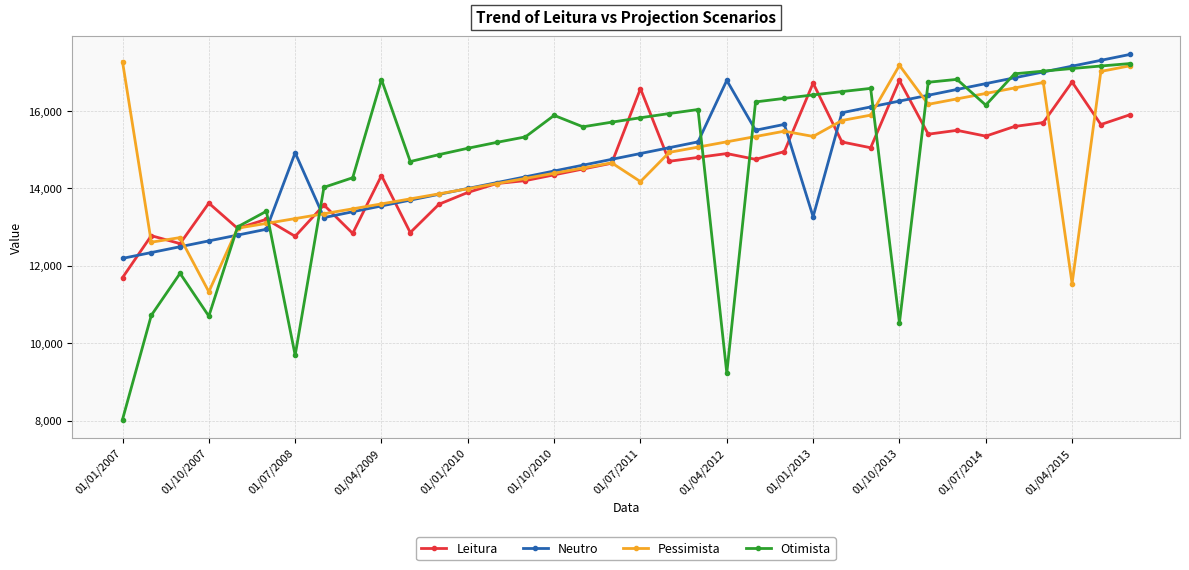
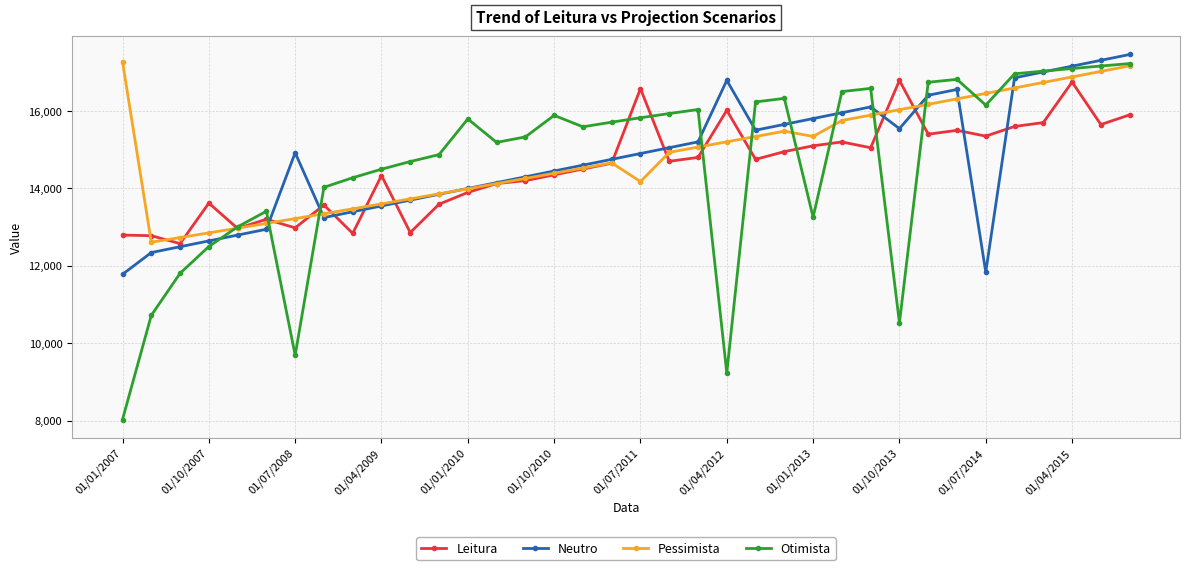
  {
    "Leitura": {
-     "01/01/2007": "11,700",
+     "01/01/2007": "12,800",
      "01/10/2007": "13,600",
-     "01/07/2008": "12,800",
+     "01/07/2008": "13,000",
      "01/04/2009": "14,300",
      "01/01/2010": "13,900",
      "01/07/2011": "16,600",
-     "01/04/2012": "14,900",
-     "01/01/2013": "16,700",
+     "01/04/2012": "16,000",
+     "01/01/2013": "15,100",
      "01/10/2013": "16,800",
      "01/07/2014": "15,400",
      "01/04/2015": "16,700"
    },
    "Neutro": {
-     "01/01/2007": "12,200",
+     "01/01/2007": "11,800",
      "01/10/2007": "12,600",
      "01/07/2008": "14,900",
      "01/07/2011": "14,900",
      "01/04/2012": "16,800",
-     "01/01/2013": "13,300",
-     "01/10/2013": "16,300",
-     "01/07/2014": "16,700"
+     "01/01/2013": "15,800",
+     "01/10/2013": "15,500",
+     "01/07/2014": "11,800"
    },
    "Pessimista": {
      "01/01/2007": "17,300",
-     "01/10/2007": "11,300",
+     "01/10/2007": "12,800",
      "01/07/2008": "13,200",
      "01/07/2011": "14,200",
      "01/04/2012": "15,200",
      "01/01/2013": "15,300",
-     "01/10/2013": "17,200",
+     "01/10/2013": "16,000",
      "01/07/2014": "16,500",
-     "01/04/2015": "11,500"
+     "01/04/2015": "16,900"
    },
    "Otimista": {
      "01/01/2007": "8,000",
-     "01/10/2007": "10,700",
+     "01/10/2007": "12,500",
      "01/07/2008": "9,700",
-     "01/04/2009": "16,800",
-     "01/01/2010": "15,000",
+     "01/04/2009": "14,500",
+     "01/01/2010": "15,800",
      "01/10/2010": "15,900",
      "01/07/2011": "15,800",
      "01/04/2012": "9,200",
-     "01/01/2013": "16,400",
+     "01/01/2013": "13,300",
      "01/10/2013": "10,500",
      "01/07/2014": "16,200"
    }
  }
